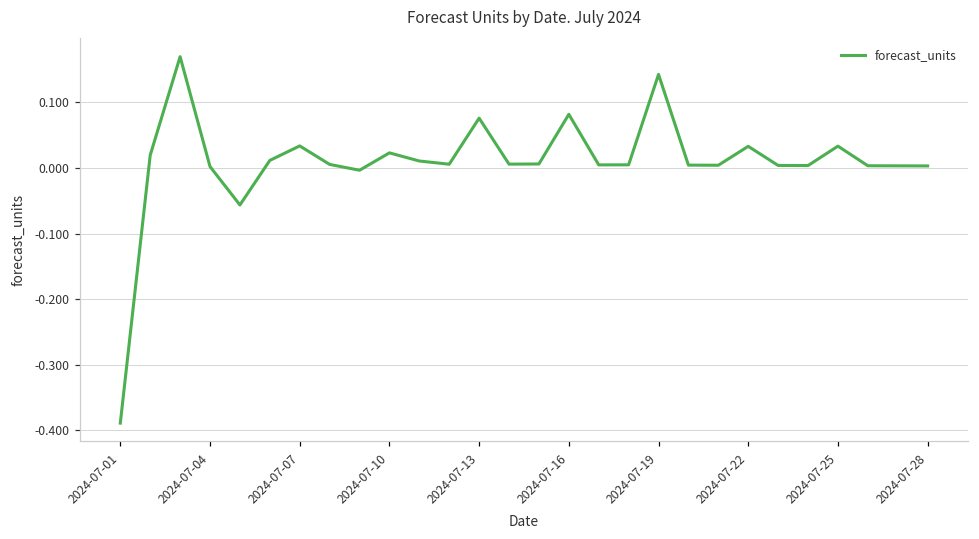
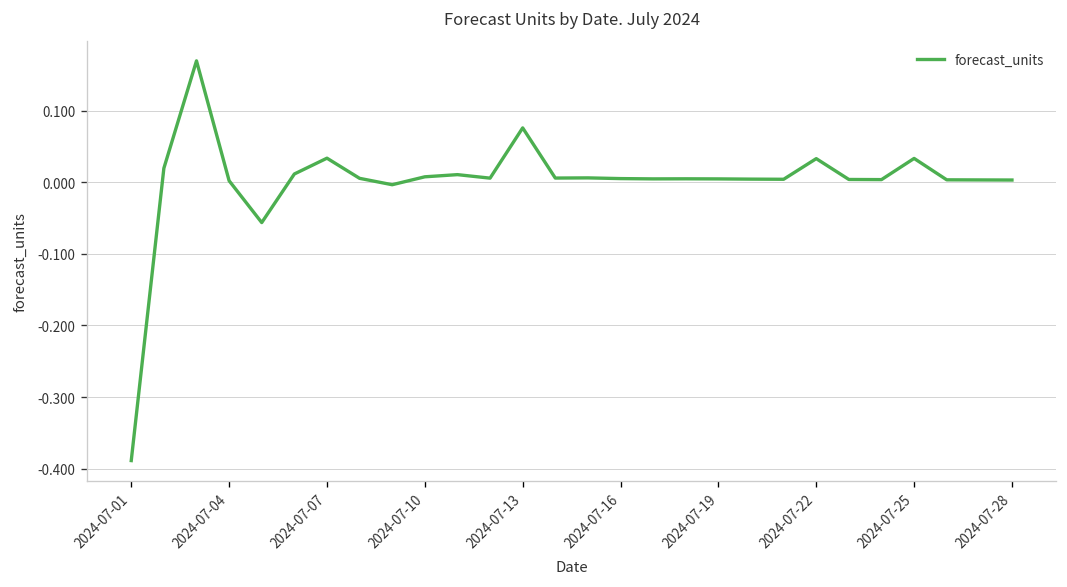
  {
    "2024-07-01": -0.39,
    "2024-07-04": 0.00,
    "2024-07-07": 0.03,
-   "2024-07-10": 0.02,
+   "2024-07-10": 0.01,
    "2024-07-13": 0.08,
-   "2024-07-16": 0.08,
-   "2024-07-19": 0.14,
+   "2024-07-16": 0.01,
+   "2024-07-19": 0.00,
    "2024-07-22": 0.03,
    "2024-07-25": 0.03,
    "2024-07-28": 0.00
  }
